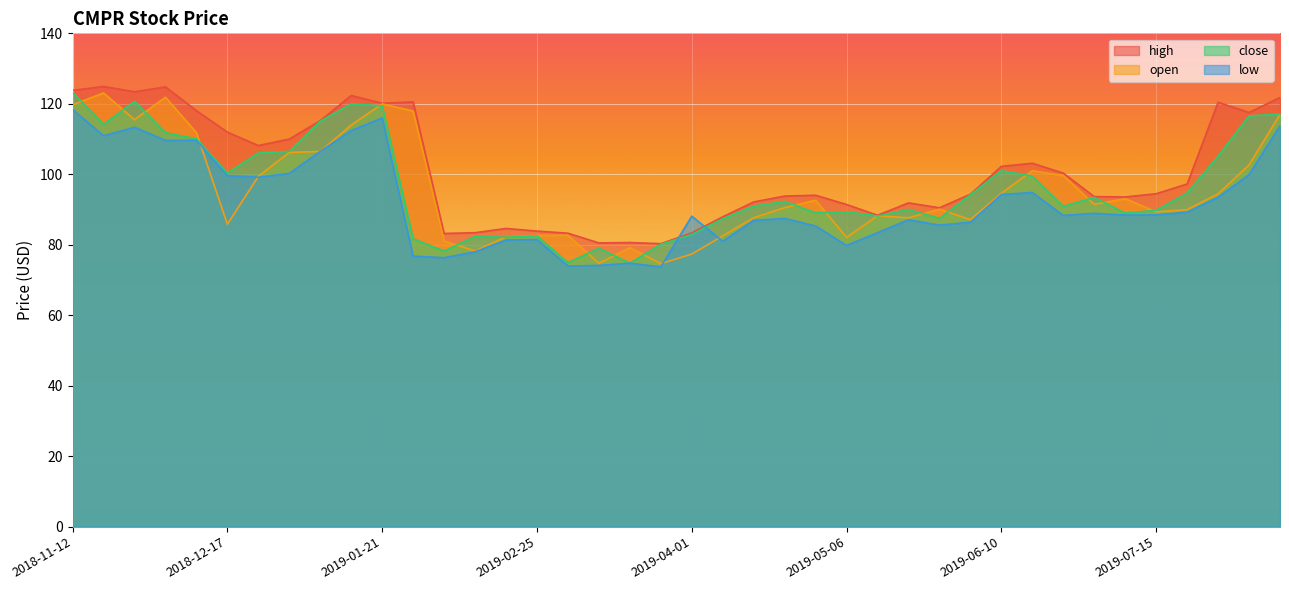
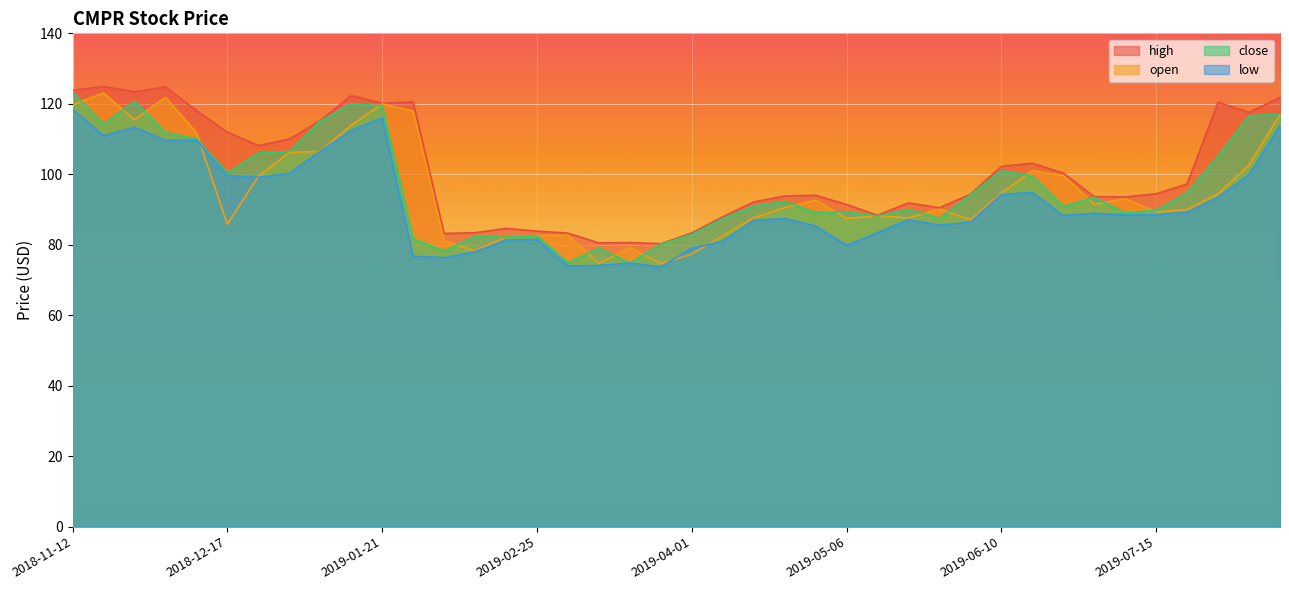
  {
    "high": {
      "2018-12-17": 112,
      "2019-02-25": 84,
      "2019-05-06": 91,
      "2019-06-10": 102,
      "2019-07-15": 94
    },
    "open": {
      "2018-11-12": 120,
      "2018-12-17": 86,
      "2019-04-01": 77,
-     "2019-05-06": 82
+     "2019-05-06": 87
    },
    "close": {
      "2019-05-06": 89,
      "2019-06-10": 101
    },
    "low": {
      "2018-11-12": 118,
      "2019-01-21": 116,
      "2019-02-25": 82,
-     "2019-04-01": 88,
+     "2019-04-01": 79,
      "2019-05-06": 80,
      "2019-07-15": 88
    }
  }
